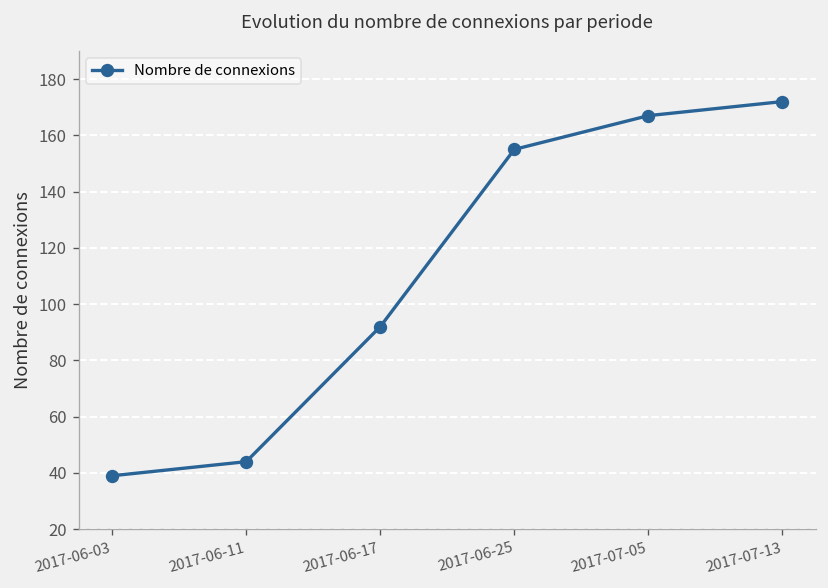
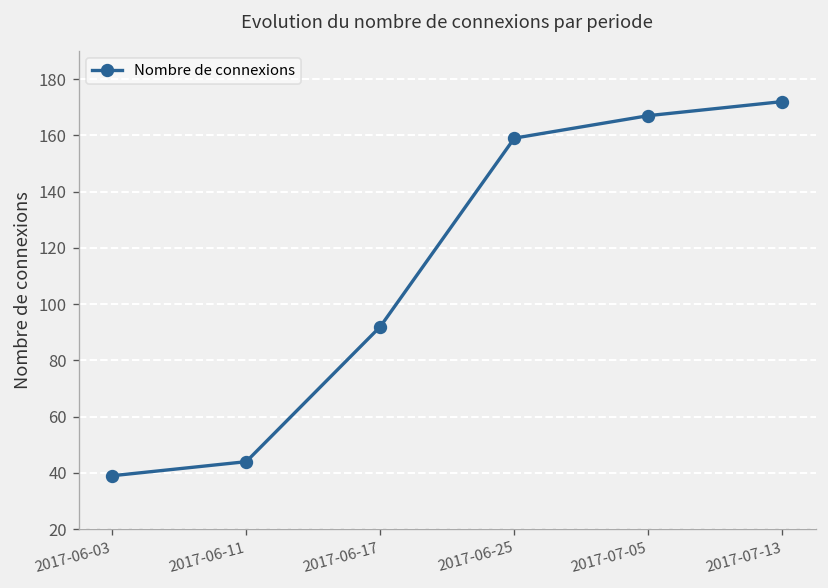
  {
    "2017-06-03": 39,
    "2017-06-11": 44,
    "2017-06-17": 92,
-   "2017-06-25": 155,
+   "2017-06-25": 159,
    "2017-07-05": 167,
    "2017-07-13": 172
  }
